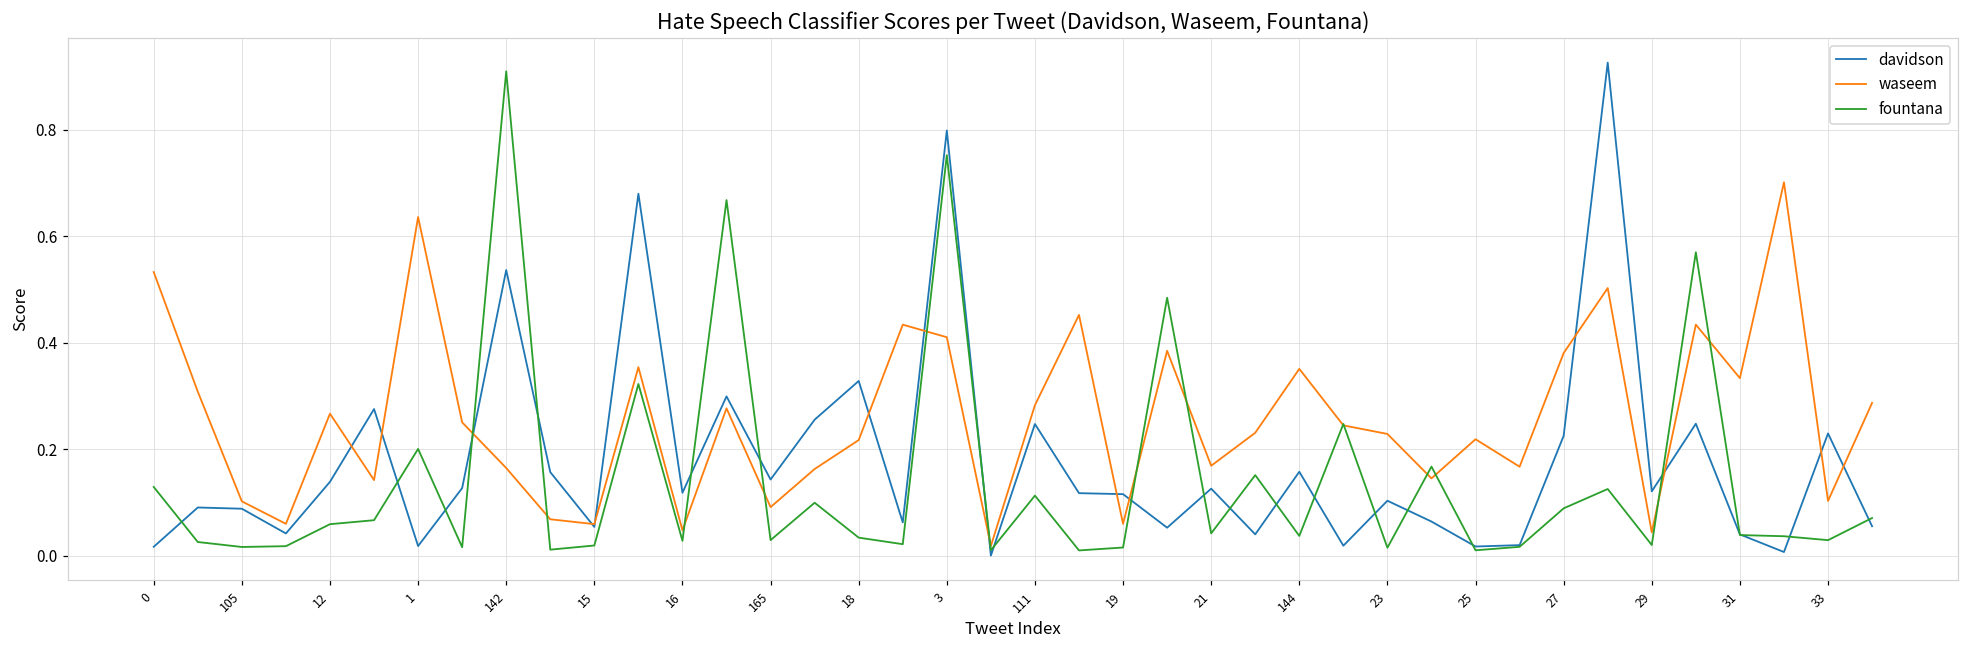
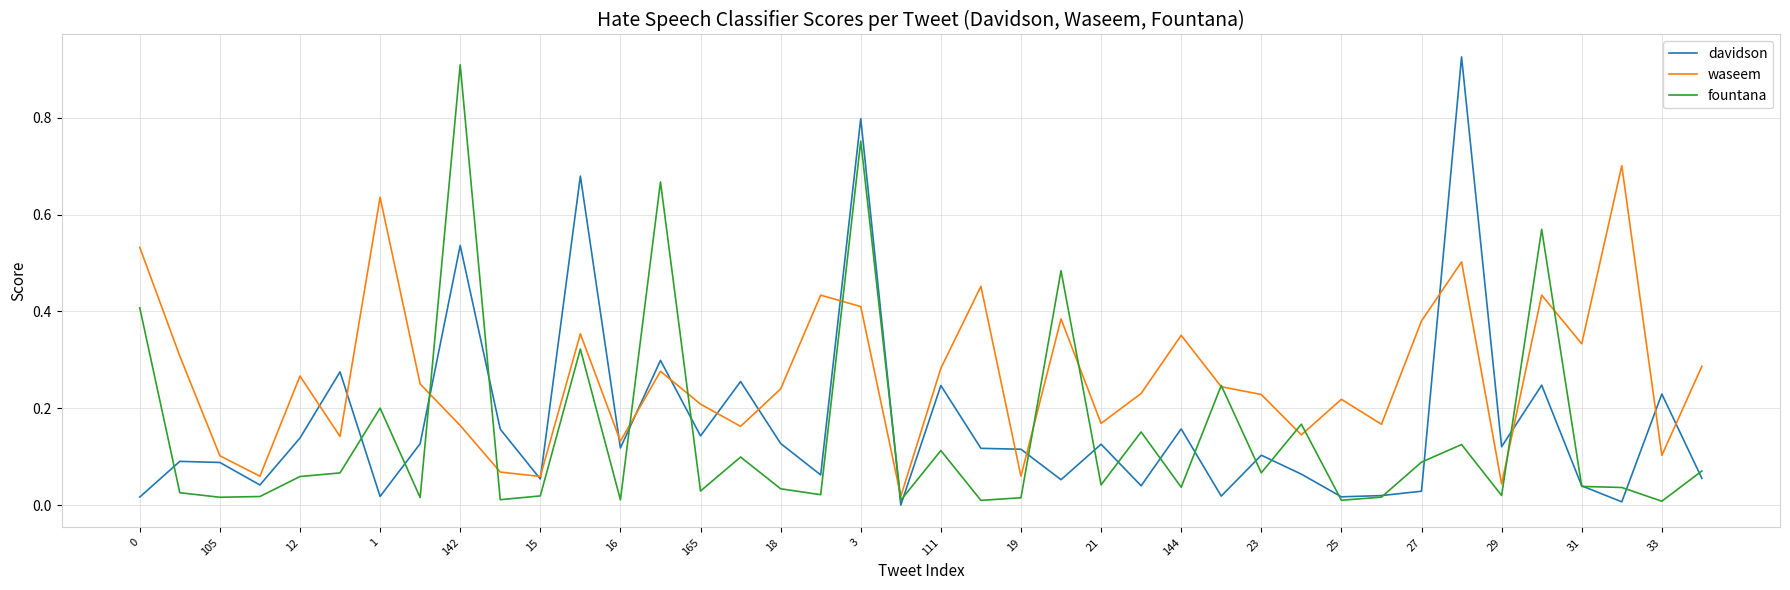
  {
    "davidson": {
      "0": 0.02,
      "105": 0.09,
      "12": 0.14,
      "1": 0.02,
      "142": 0.54,
      "16": 0.12,
      "165": 0.14,
-     "18": 0.33,
+     "18": 0.13,
      "3": 0.80,
      "111": 0.25,
      "19": 0.12,
      "21": 0.13,
      "144": 0.16,
      "23": 0.10,
      "25": 0.02,
-     "27": 0.22,
+     "27": 0.03,
      "29": 0.12,
      "33": 0.23
    },
    "waseem": {
      "0": 0.53,
      "105": 0.10,
      "12": 0.27,
      "1": 0.64,
      "142": 0.16,
-     "16": 0.05,
-     "165": 0.09,
-     "18": 0.22,
+     "16": 0.13,
+     "165": 0.21,
+     "18": 0.24,
      "3": 0.41,
      "111": 0.28,
      "19": 0.06,
      "21": 0.17,
      "144": 0.35,
      "23": 0.23,
      "25": 0.22,
      "27": 0.38,
      "29": 0.04,
      "31": 0.33,
      "33": 0.10
    },
    "fountana": {
-     "0": 0.13,
+     "0": 0.41,
      "105": 0.02,
      "12": 0.06,
      "1": 0.20,
      "142": 0.91,
      "15": 0.02,
-     "16": 0.03,
+     "16": 0.01,
      "165": 0.03,
      "18": 0.03,
      "3": 0.75,
      "111": 0.11,
      "19": 0.02,
      "21": 0.04,
      "144": 0.04,
-     "23": 0.01,
+     "23": 0.07,
      "25": 0.01,
      "27": 0.09,
      "29": 0.02,
-     "33": 0.03
+     "33": 0.01
    }
  }
